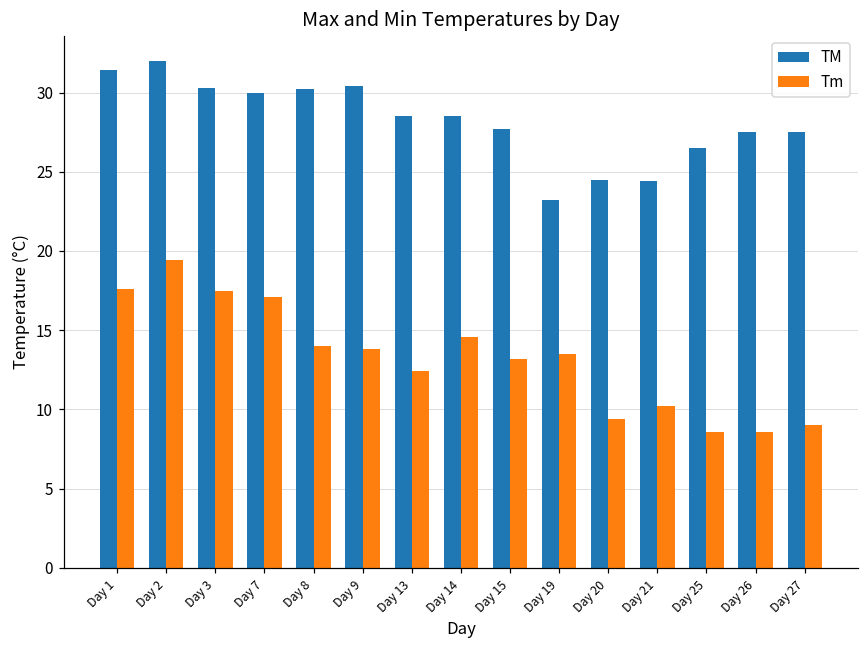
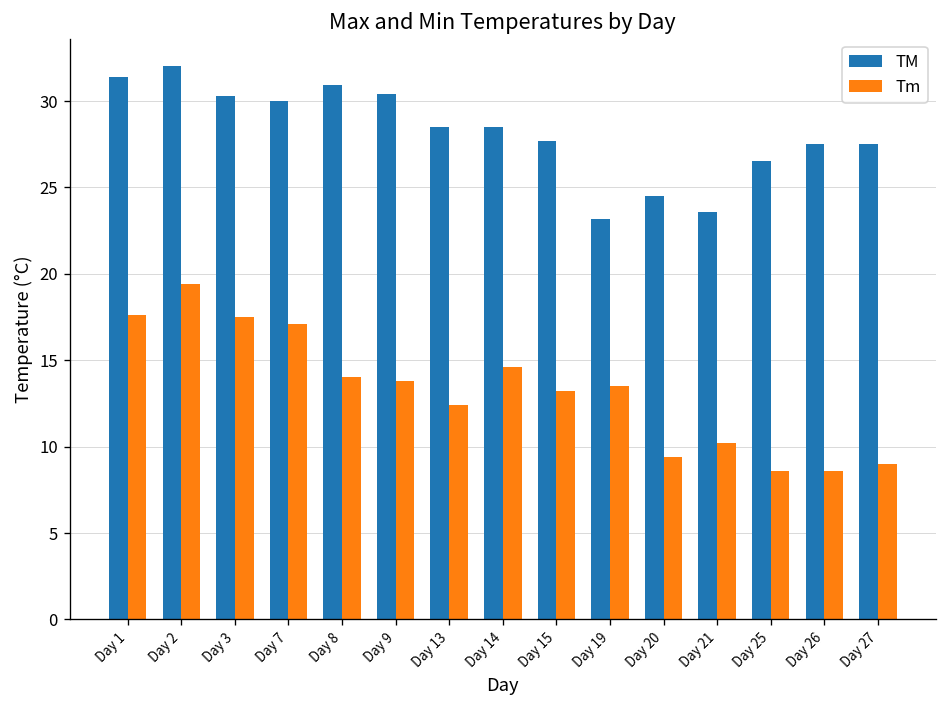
  {
    "TM": {
      "Day 1": 31.4,
      "Day 2": 32.0,
      "Day 3": 30.3,
      "Day 7": 30.0,
-     "Day 8": 30.2,
+     "Day 8": 30.9,
      "Day 9": 30.4,
      "Day 13": 28.5,
      "Day 14": 28.5,
      "Day 15": 27.7,
      "Day 19": 23.2,
      "Day 20": 24.5,
-     "Day 21": 24.4,
+     "Day 21": 23.6,
      "Day 25": 26.5,
      "Day 26": 27.5,
      "Day 27": 27.5
    },
    "Tm": {
      "Day 1": 17.6,
      "Day 2": 19.4,
      "Day 3": 17.5,
      "Day 7": 17.1,
      "Day 8": 14.0,
      "Day 9": 13.8,
      "Day 13": 12.4,
      "Day 14": 14.6,
      "Day 15": 13.2,
      "Day 19": 13.5,
      "Day 20": 9.4,
      "Day 21": 10.2,
      "Day 25": 8.6,
      "Day 26": 8.6,
      "Day 27": 9.0
    }
  }
